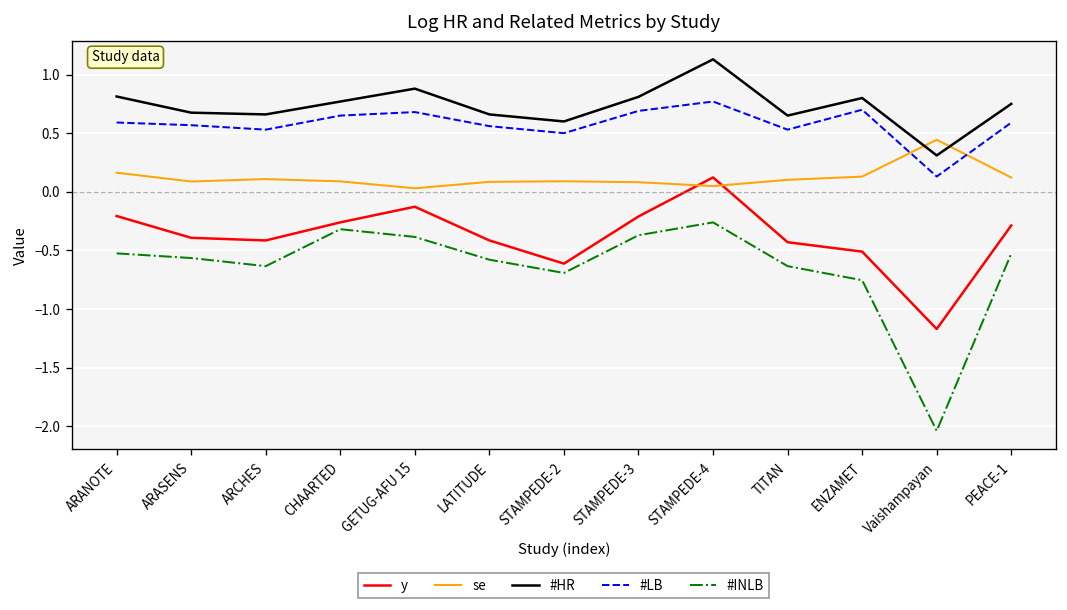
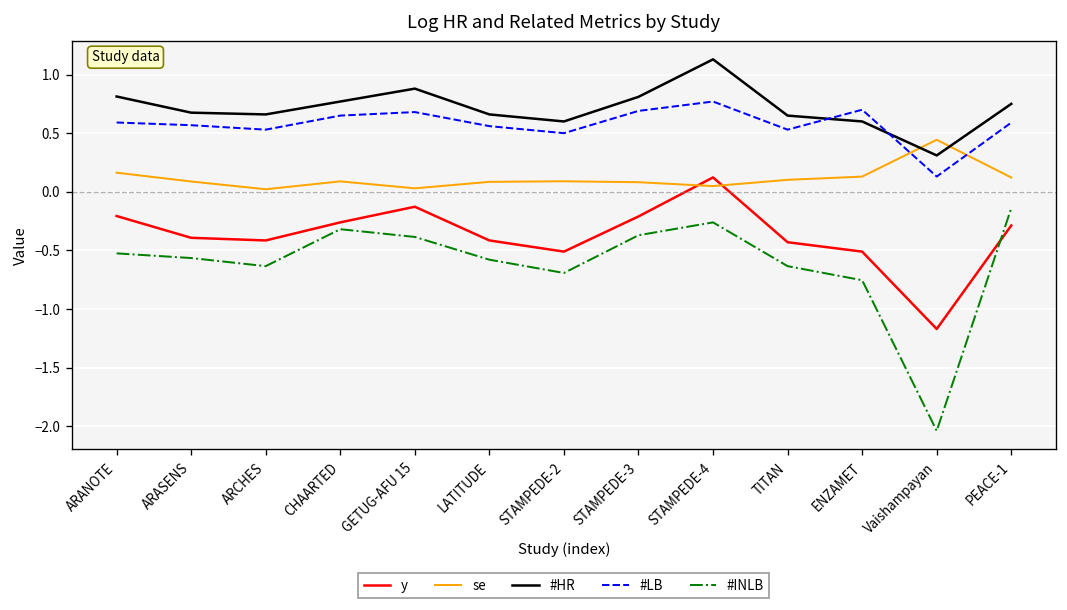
  {
    "y": {
      "ARANOTE": -0.2,
      "ARASENS": -0.4,
      "ARCHES": -0.4,
      "CHAARTED": -0.3,
      "GETUG-AFU 15": -0.1,
      "LATITUDE": -0.4,
-     "STAMPEDE-2": -0.6,
+     "STAMPEDE-2": -0.5,
      "STAMPEDE-3": -0.2,
      "STAMPEDE-4": 0.1,
      "TITAN": -0.4,
      "ENZAMET": -0.5,
      "Vaishampayan": -1.2,
      "PEACE-1": -0.3
    },
    "se": {
      "ARANOTE": 0.2,
      "ARASENS": 0.1,
-     "ARCHES": 0.1,
+     "ARCHES": 0.0,
      "CHAARTED": 0.1,
      "GETUG-AFU 15": 0.0,
      "LATITUDE": 0.1,
      "STAMPEDE-2": 0.1,
      "STAMPEDE-3": 0.1,
      "STAMPEDE-4": 0.0,
      "TITAN": 0.1,
      "ENZAMET": 0.1,
      "Vaishampayan": 0.4,
      "PEACE-1": 0.1
    },
    "#HR": {
      "ARANOTE": 0.8,
      "ARASENS": 0.7,
      "ARCHES": 0.7,
      "CHAARTED": 0.8,
      "GETUG-AFU 15": 0.9,
      "LATITUDE": 0.7,
      "STAMPEDE-2": 0.6,
      "STAMPEDE-3": 0.8,
      "STAMPEDE-4": 1.1,
      "TITAN": 0.7,
-     "ENZAMET": 0.8,
+     "ENZAMET": 0.6,
      "Vaishampayan": 0.3,
      "PEACE-1": 0.8
    },
    "#LB": {
      "ARANOTE": 0.6,
      "ARASENS": 0.6,
      "ARCHES": 0.5,
      "CHAARTED": 0.7,
      "GETUG-AFU 15": 0.7,
      "LATITUDE": 0.6,
      "STAMPEDE-2": 0.5,
      "STAMPEDE-3": 0.7,
      "STAMPEDE-4": 0.8,
      "TITAN": 0.5,
      "ENZAMET": 0.7,
      "Vaishampayan": 0.1,
      "PEACE-1": 0.6
    },
    "#INLB": {
      "ARANOTE": -0.5,
      "ARASENS": -0.6,
      "ARCHES": -0.6,
      "CHAARTED": -0.3,
      "GETUG-AFU 15": -0.4,
      "LATITUDE": -0.6,
      "STAMPEDE-2": -0.7,
      "STAMPEDE-3": -0.4,
      "STAMPEDE-4": -0.3,
      "TITAN": -0.6,
      "ENZAMET": -0.8,
      "Vaishampayan": -2.0,
-     "PEACE-1": -0.5
+     "PEACE-1": -0.1
    }
  }
